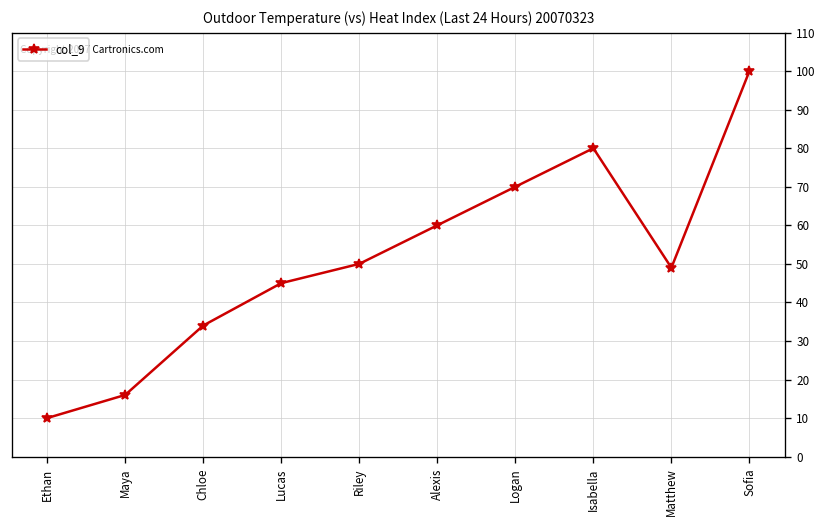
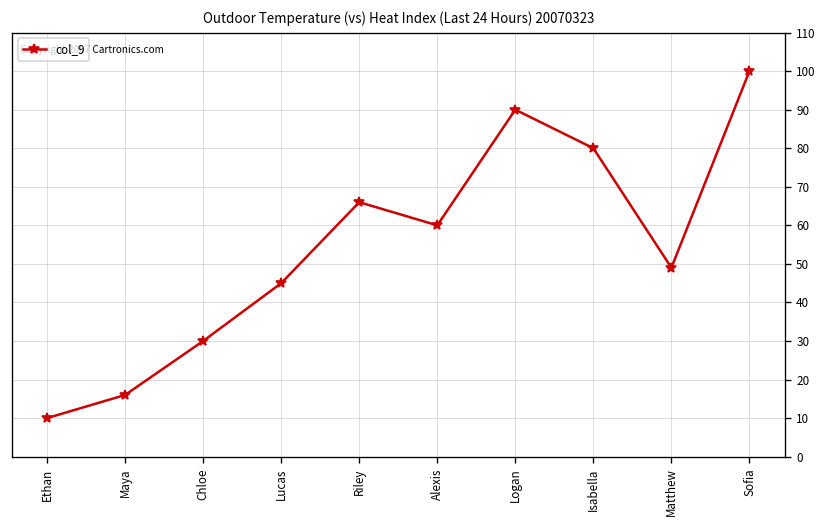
  {
    "Ethan": 10,
    "Maya": 16,
-   "Chloe": 34,
+   "Chloe": 30,
    "Lucas": 45,
-   "Riley": 50,
+   "Riley": 66,
    "Alexis": 60,
-   "Logan": 70,
+   "Logan": 90,
    "Isabella": 80,
    "Matthew": 49,
    "Sofia": 100
  }
